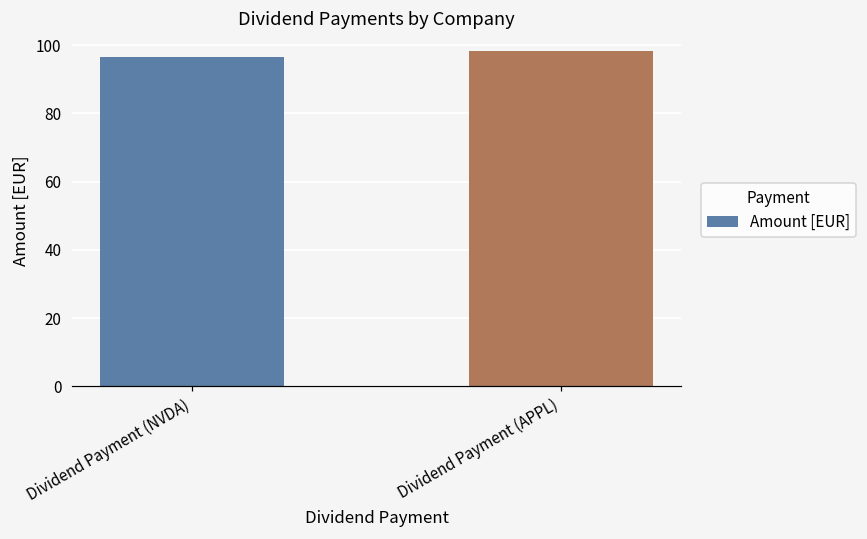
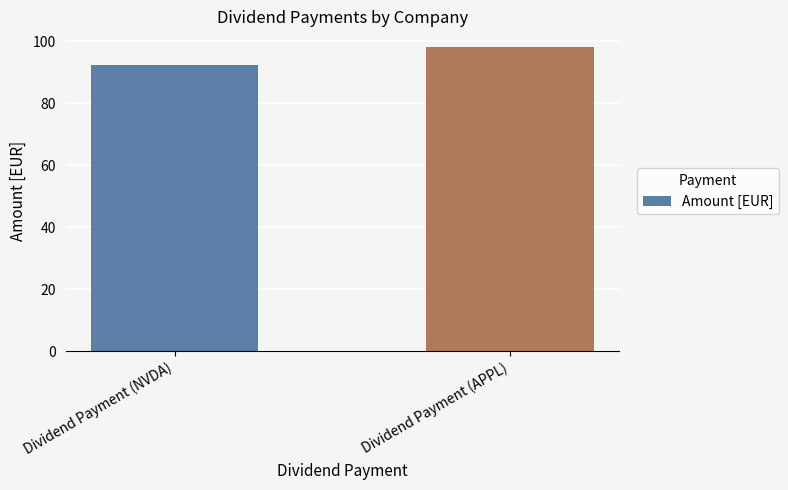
  {
-   "Dividend Payment (NVDA)": 97,
+   "Dividend Payment (NVDA)": 92,
    "Dividend Payment (APPL)": 98
  }
